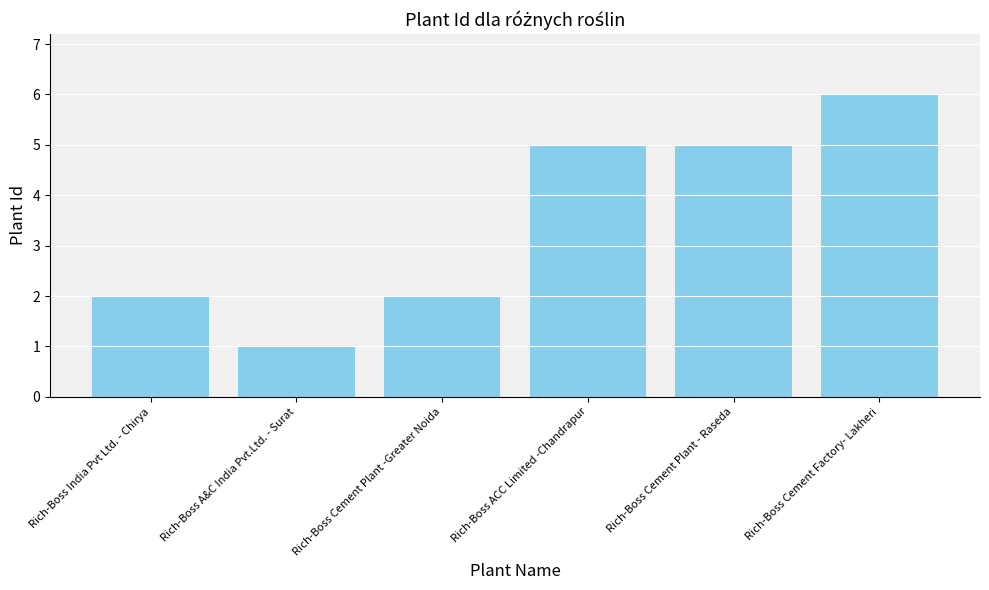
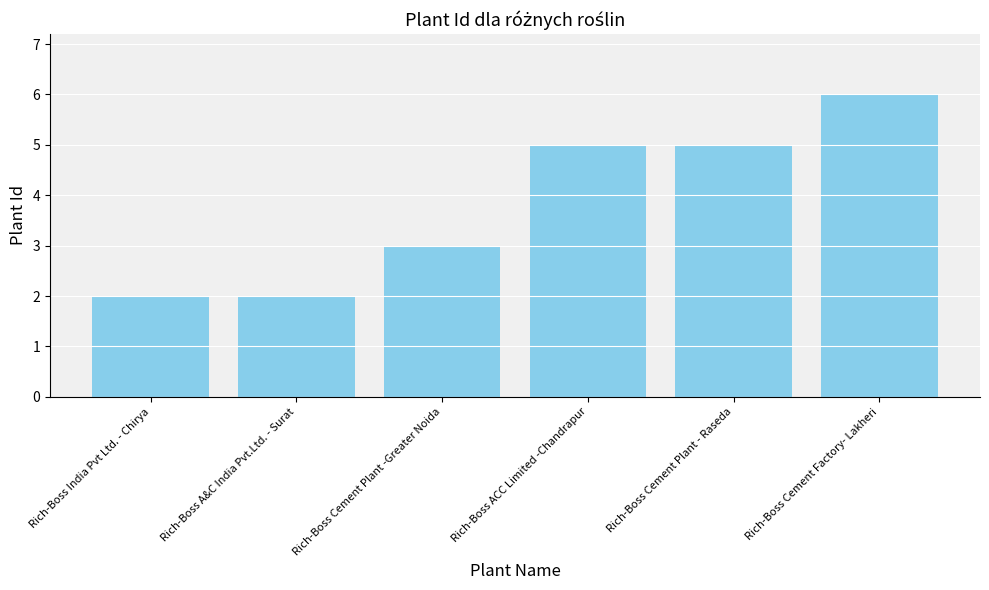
  {
    "Rich-Boss India Pvt Ltd. - Chirya": 2,
-   "Rich-Boss A&C India Pvt.Ltd. - Surat": 1,
-   "Rich-Boss Cement Plant -Greater Noida": 2,
+   "Rich-Boss A&C India Pvt.Ltd. - Surat": 2,
+   "Rich-Boss Cement Plant -Greater Noida": 3,
    "Rich-Boss ACC Limited -Chandrapur": 5,
    "Rich-Boss Cement Plant - Raseda": 5,
    "Rich-Boss Cement Factory- Lakheri": 6
  }
